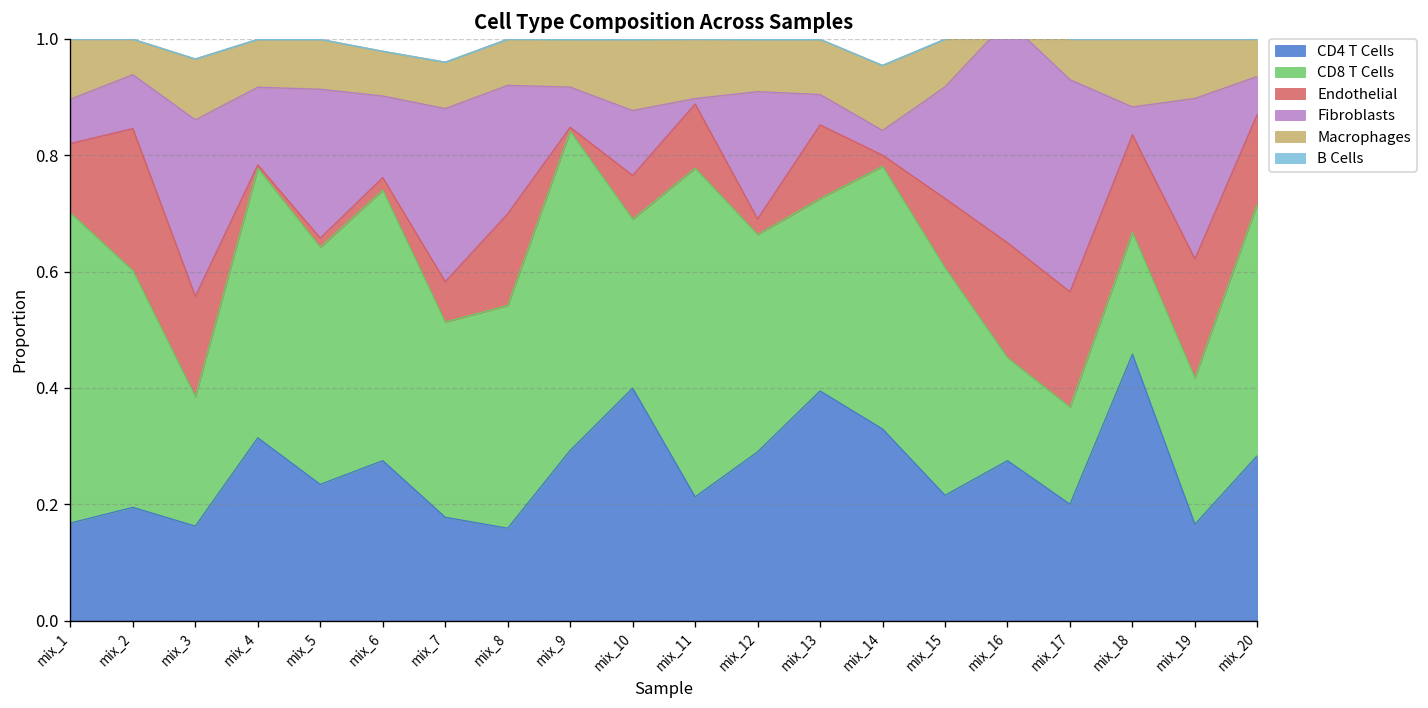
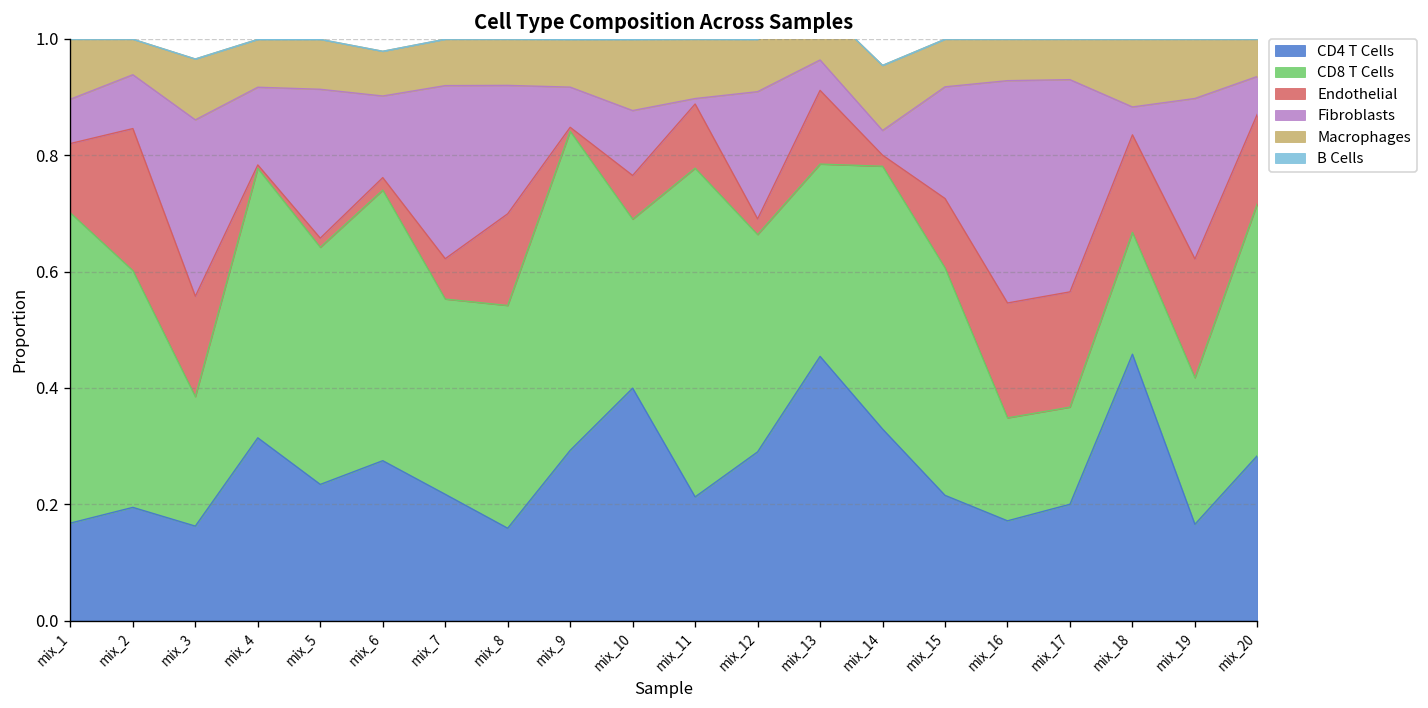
  {
    "CD4 T Cells": {
      "mix_1": 0.17,
      "mix_2": 0.19,
      "mix_3": 0.16,
      "mix_4": 0.31,
      "mix_5": 0.23,
      "mix_6": 0.27,
-     "mix_7": 0.18,
+     "mix_7": 0.22,
      "mix_8": 0.16,
      "mix_9": 0.29,
      "mix_10": 0.40,
      "mix_11": 0.21,
      "mix_12": 0.29,
-     "mix_13": 0.39,
+     "mix_13": 0.45,
      "mix_14": 0.33,
      "mix_15": 0.22,
-     "mix_16": 0.27,
+     "mix_16": 0.17,
      "mix_17": 0.20,
      "mix_18": 0.46,
      "mix_19": 0.17,
      "mix_20": 0.28
    },
    "CD8 T Cells": {
      "mix_1": 0.53,
      "mix_2": 0.41,
      "mix_3": 0.22,
      "mix_4": 0.46,
      "mix_5": 0.41,
      "mix_6": 0.47,
      "mix_7": 0.34,
      "mix_8": 0.38,
      "mix_9": 0.55,
      "mix_10": 0.29,
      "mix_11": 0.57,
      "mix_12": 0.37,
      "mix_13": 0.33,
      "mix_14": 0.45,
      "mix_15": 0.39,
      "mix_16": 0.18,
      "mix_17": 0.17,
      "mix_18": 0.21,
      "mix_19": 0.25,
      "mix_20": 0.43
    },
    "Endothelial": {
      "mix_1": 0.12,
      "mix_2": 0.24,
      "mix_3": 0.17,
      "mix_4": 0.01,
      "mix_5": 0.02,
      "mix_6": 0.02,
      "mix_7": 0.07,
      "mix_8": 0.16,
      "mix_9": 0.01,
      "mix_10": 0.08,
      "mix_11": 0.11,
      "mix_12": 0.03,
      "mix_13": 0.13,
      "mix_14": 0.02,
      "mix_15": 0.12,
      "mix_16": 0.20,
      "mix_17": 0.20,
      "mix_18": 0.17,
      "mix_19": 0.20,
      "mix_20": 0.15
    },
    "Fibroblasts": {
      "mix_1": 0.08,
      "mix_2": 0.09,
      "mix_3": 0.30,
      "mix_4": 0.13,
      "mix_5": 0.26,
      "mix_6": 0.14,
      "mix_7": 0.30,
      "mix_8": 0.22,
      "mix_9": 0.07,
      "mix_10": 0.11,
      "mix_11": 0.01,
      "mix_12": 0.22,
      "mix_13": 0.05,
      "mix_14": 0.04,
      "mix_15": 0.19,
      "mix_17": 0.36,
      "mix_18": 0.05,
      "mix_19": 0.28,
      "mix_20": 0.06
    }
  }
